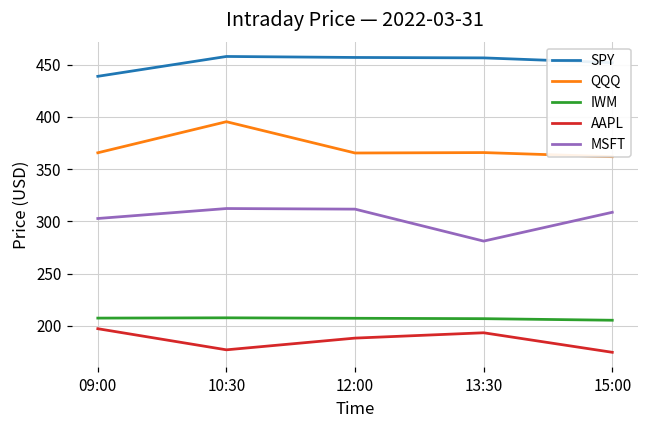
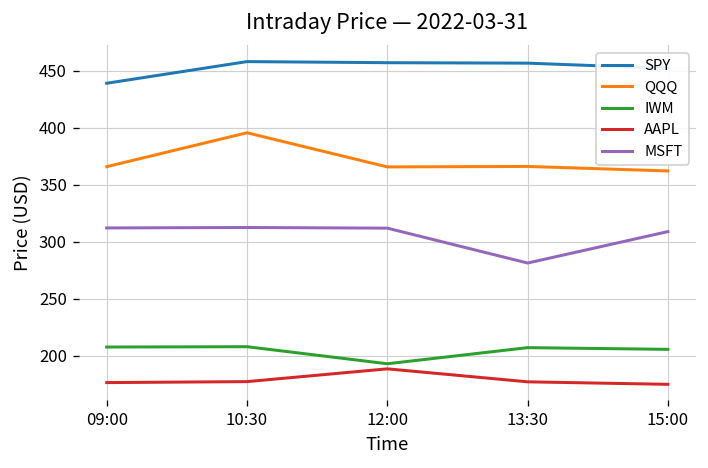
  {
    "SPY": {
      "09:00": 440,
      "10:30": 460,
      "12:00": 460,
      "13:30": 460
    },
    "QQQ": {
      "09:00": 370,
      "10:30": 400,
      "12:00": 370,
      "13:30": 370
    },
    "IWM": {
      "09:00": 210,
      "10:30": 210,
-     "12:00": 210,
+     "12:00": 190,
      "13:30": 210,
      "15:00": 210
    },
    "AAPL": {
-     "09:00": 200,
+     "09:00": 180,
      "10:30": 180,
      "12:00": 190,
-     "13:30": 190,
+     "13:30": 180,
      "15:00": 170
    },
    "MSFT": {
-     "09:00": 300,
+     "09:00": 310,
      "10:30": 310,
      "12:00": 310,
      "13:30": 280,
      "15:00": 310
    }
  }
